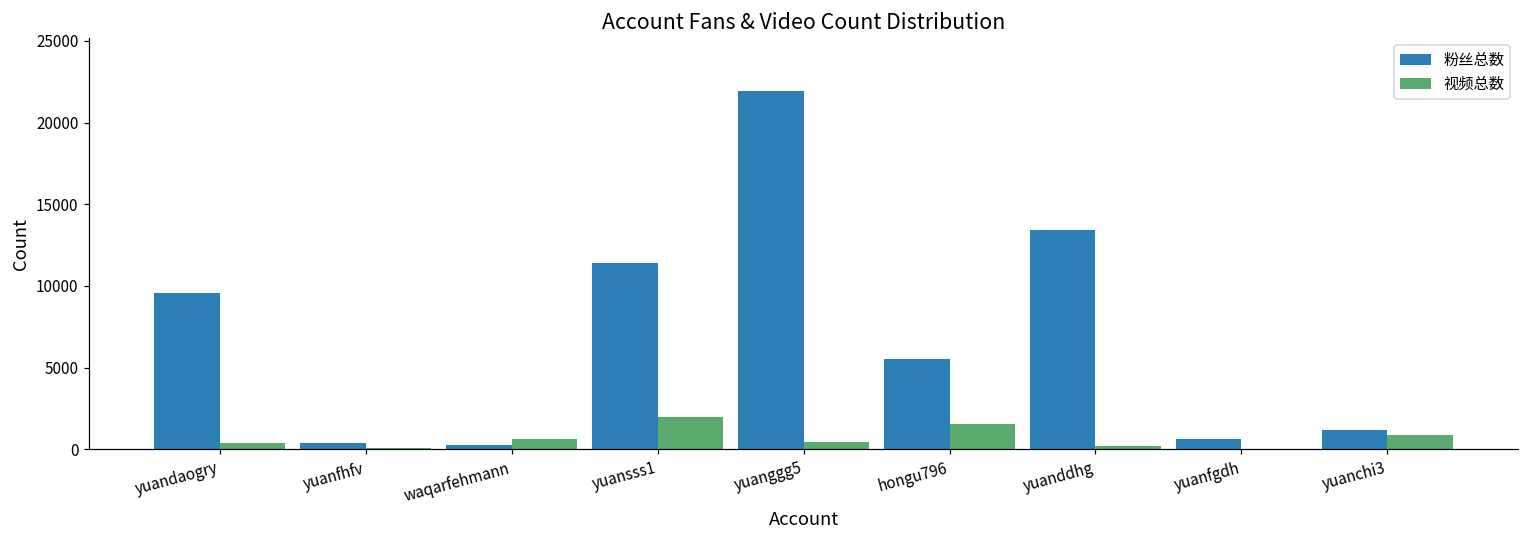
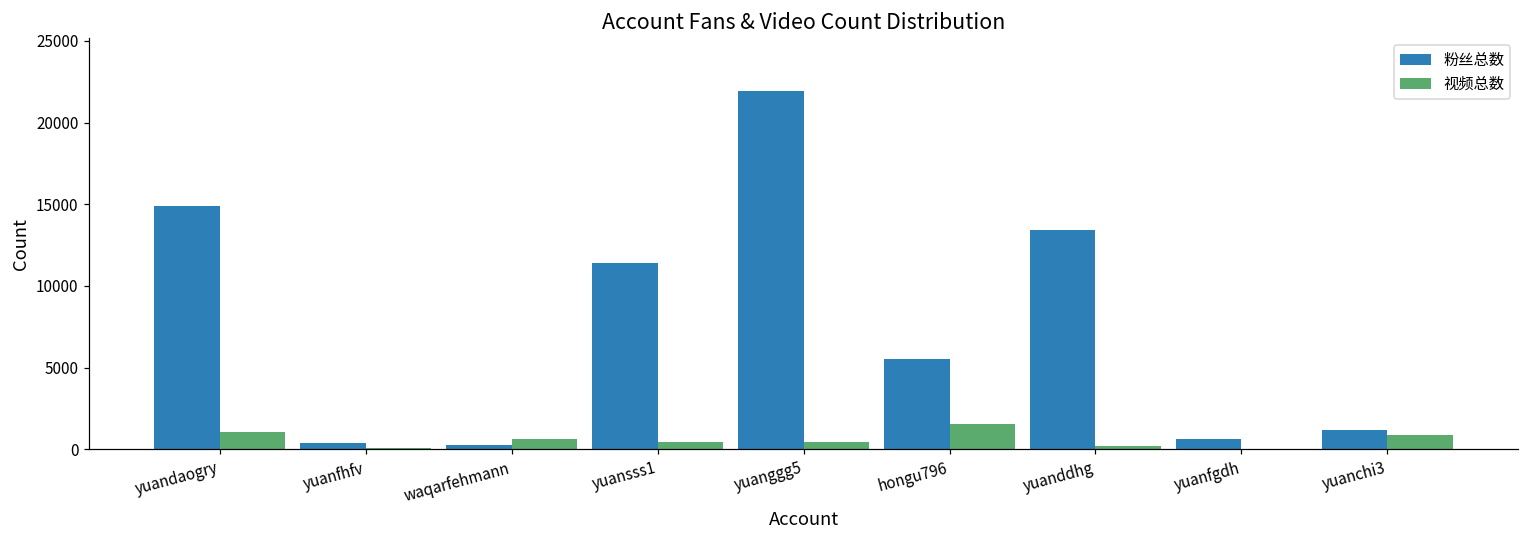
  {
    "粉丝总数": {
-     "yuandaogry": 9600,
+     "yuandaogry": 14900,
      "yuanfhfv": 400,
      "waqarfehmann": 300,
      "yuansss1": 11400,
      "yuanggg5": 21900,
      "hongu796": 5500,
      "yuanddhg": 13400,
      "yuanfgdh": 600,
      "yuanchi3": 1200
    },
    "视频总数": {
-     "yuandaogry": 400,
+     "yuandaogry": 1100,
      "waqarfehmann": 600,
-     "yuansss1": 2000,
+     "yuansss1": 400,
      "yuanggg5": 500,
      "hongu796": 1600,
      "yuanddhg": 200,
      "yuanchi3": 900
    }
  }
